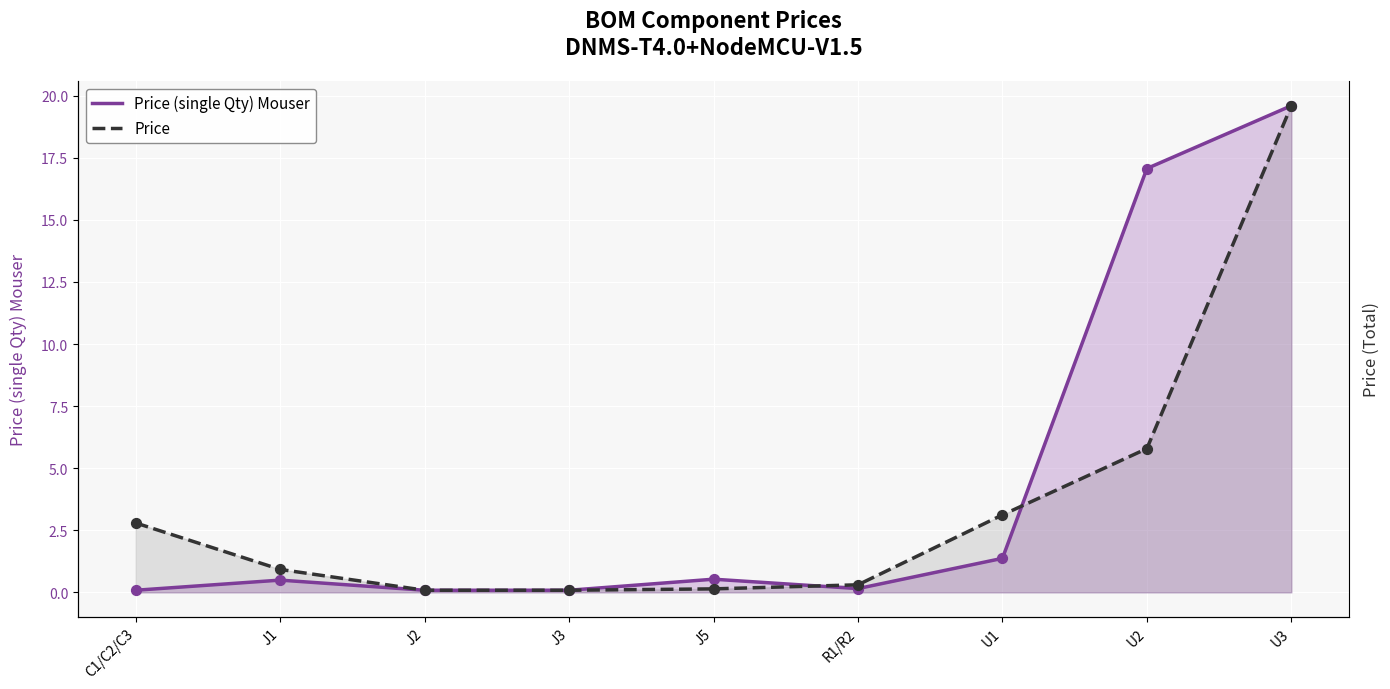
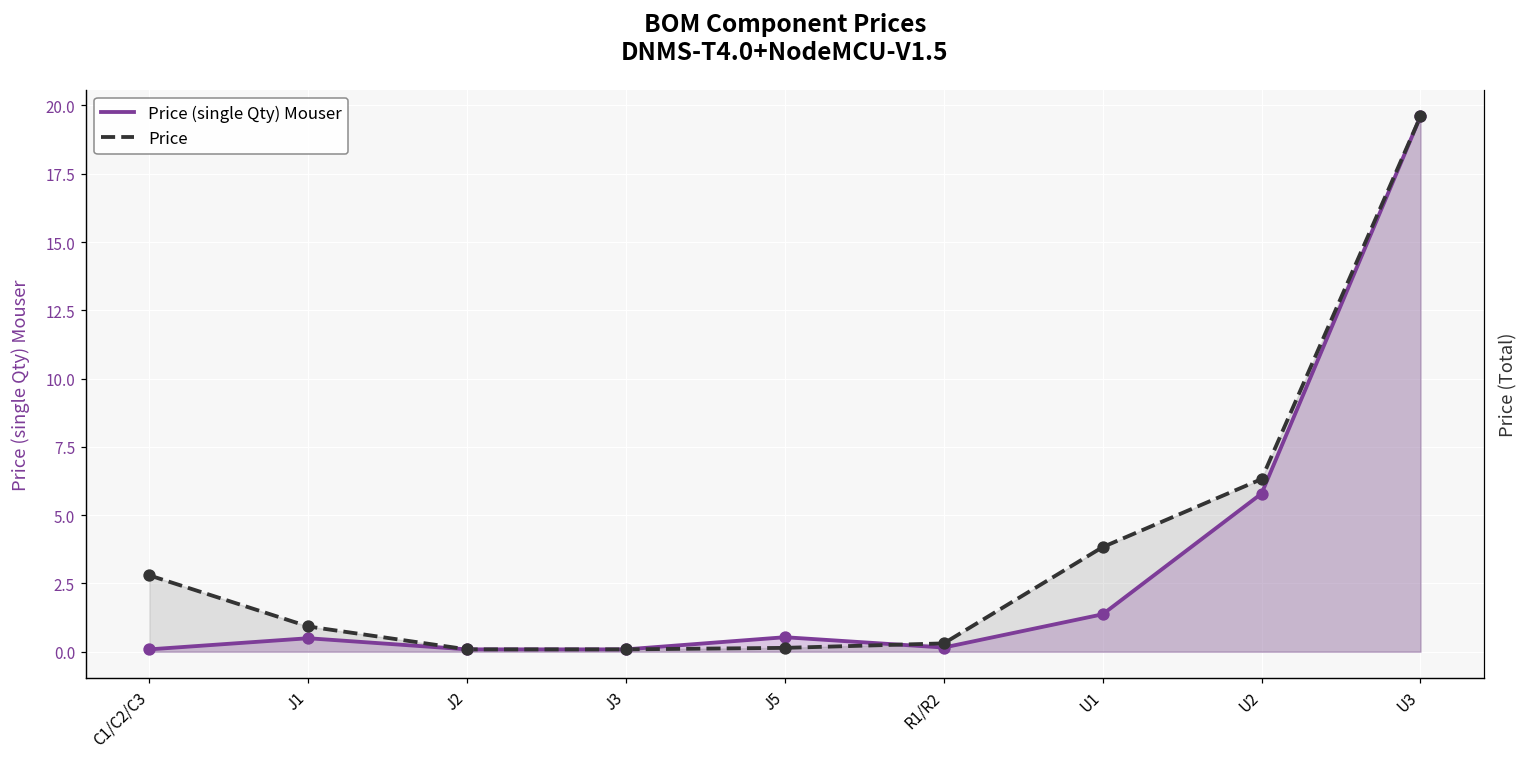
  {
    "Price (single Qty) Mouser": {
      "C1/C2/C3": 0.1,
      "J1": 0.5,
      "J5": 0.5,
      "R1/R2": 0.2,
      "U1": 1.4,
-     "U2": 17.1
+     "U2": 5.8
    },
    "Price": {
      "C1/C2/C3": 2.8,
      "J1": 0.9,
      "J5": 0.1,
      "R1/R2": 0.3,
-     "U1": 3.1,
-     "U2": 5.8
+     "U1": 3.8,
+     "U2": 6.3
    }
  }
